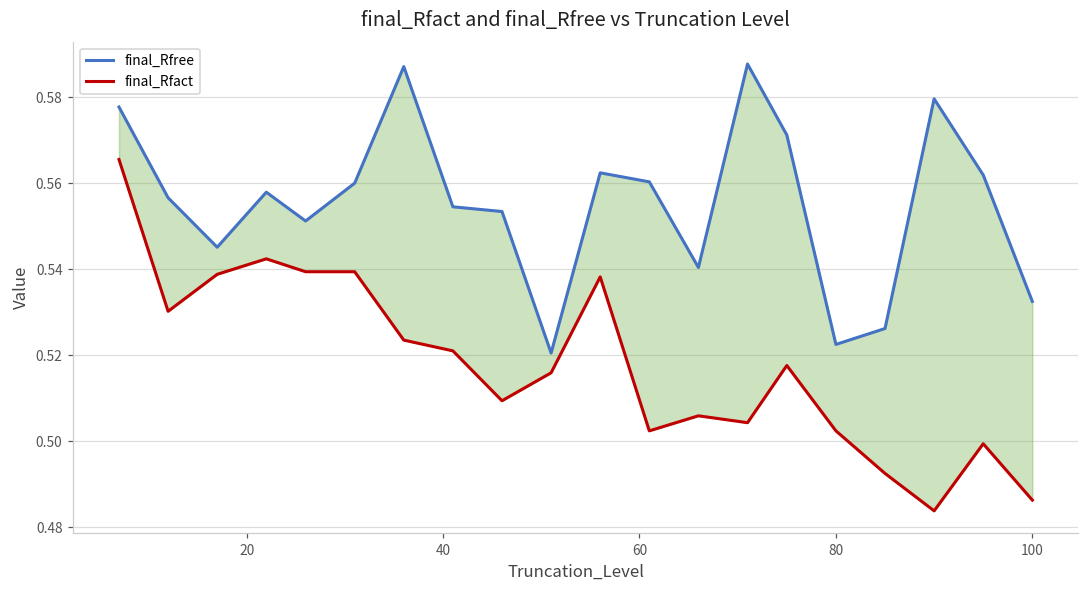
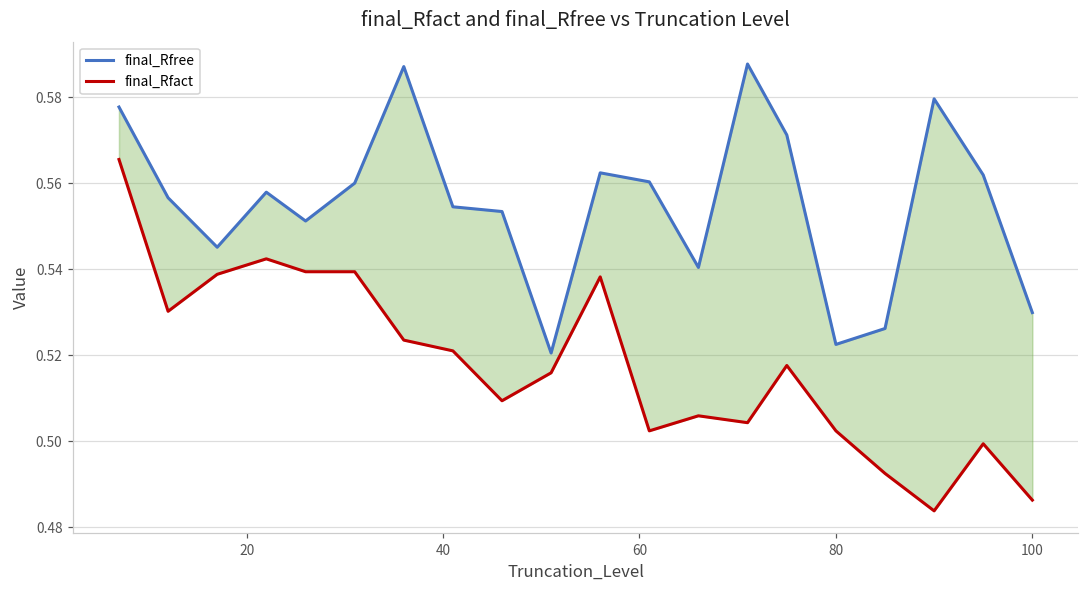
  {
    "final_Rfree": {
      "80": 0.523,
-     "100": 0.533
+     "100": 0.530
    },
    "final_Rfact": {
      "80": 0.502,
      "100": 0.486
    }
  }
